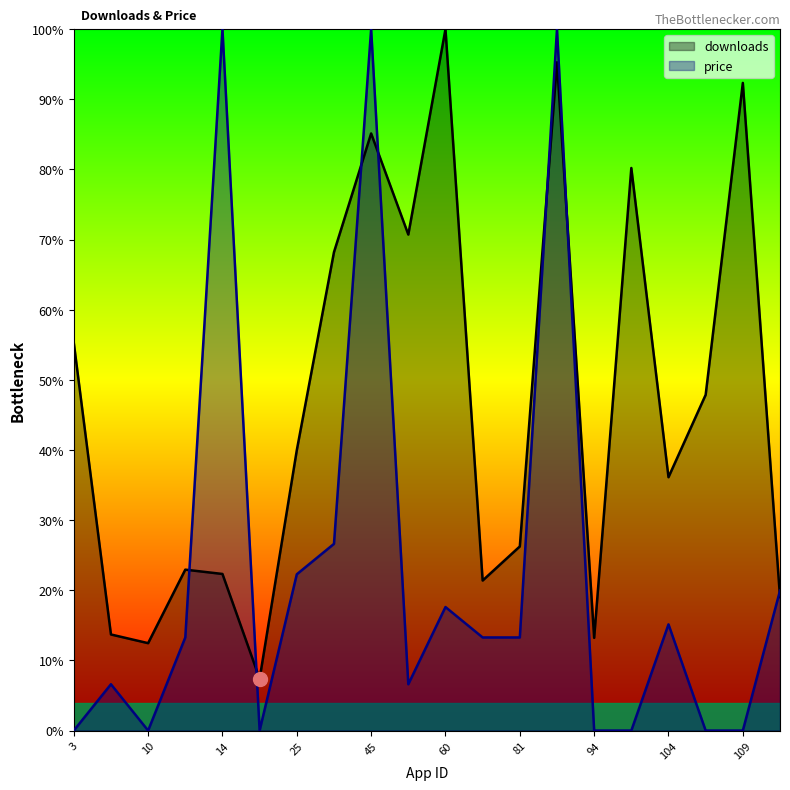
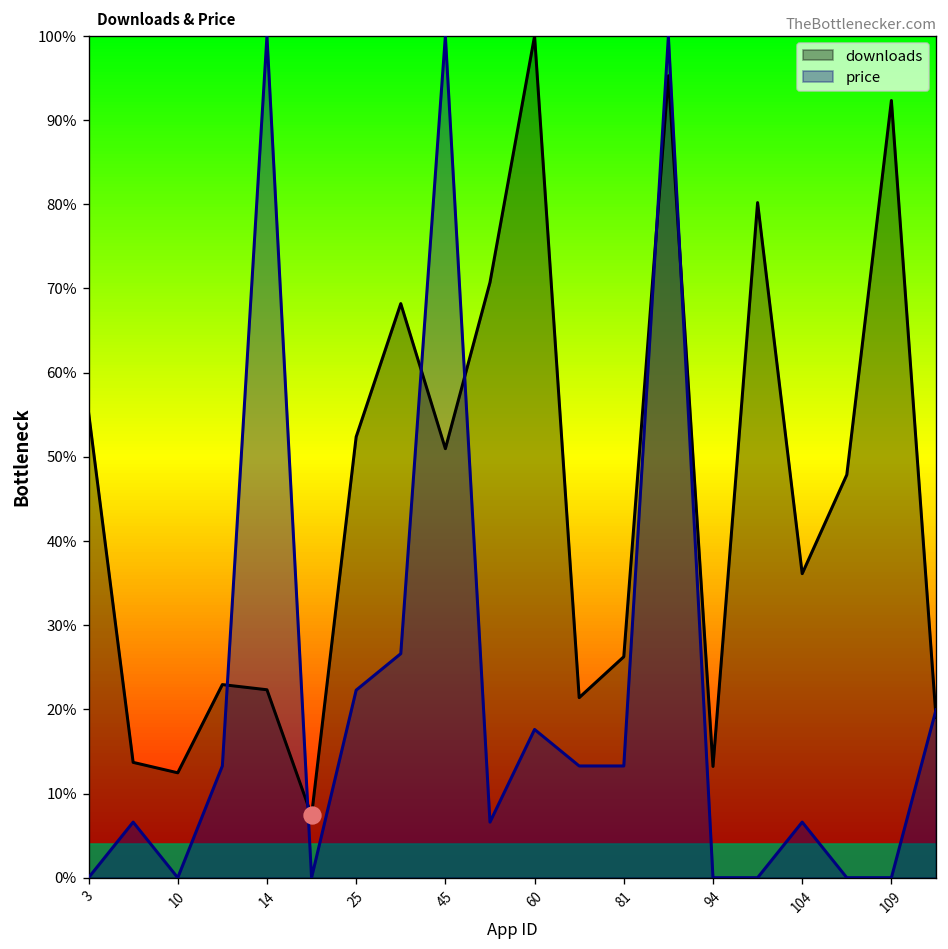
  {
    "downloads": {
      "10": "12%",
      "14": "22%",
-     "25": "40%",
-     "45": "85%",
+     "25": "52%",
+     "45": "51%",
      "60": "100%",
      "81": "26%",
      "94": "13%",
      "104": "36%",
      "109": "92%"
    },
    "price": {
      "14": "100%",
      "25": "22%",
      "45": "100%",
      "60": "18%",
      "81": "13%",
-     "104": "15%"
+     "104": "7%"
    }
  }
